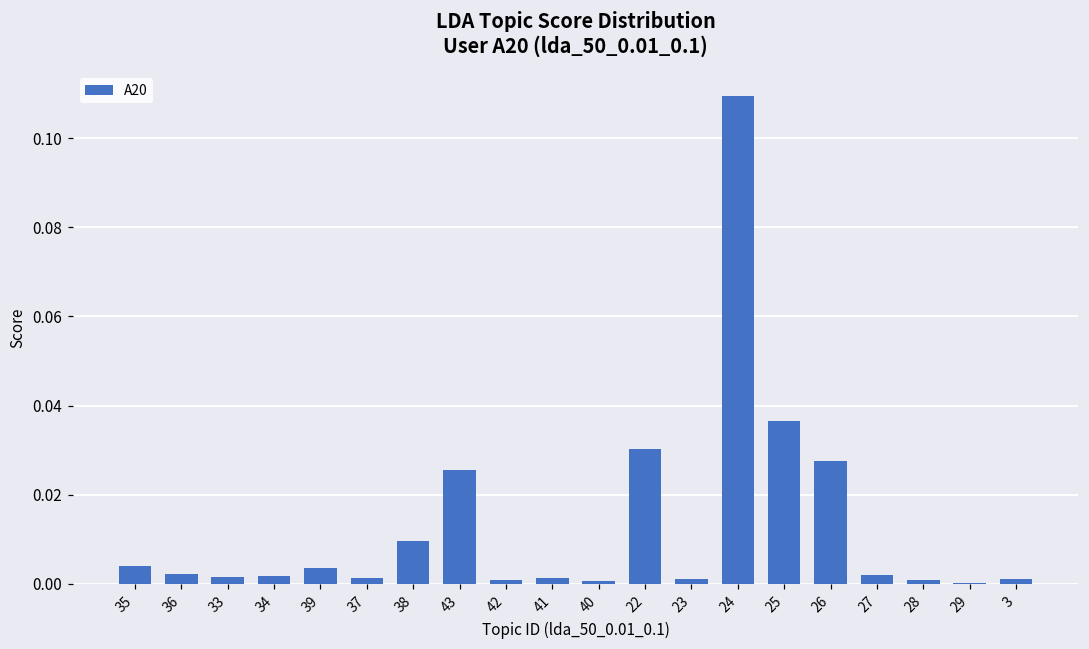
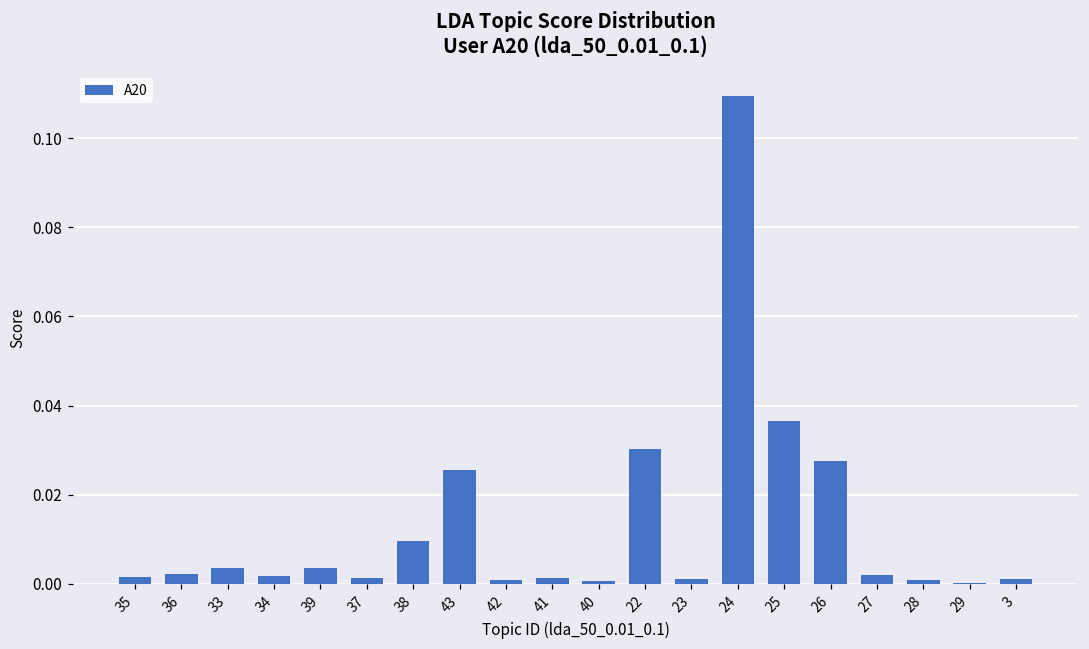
  {
-   "35": 0.004,
+   "35": 0.001,
    "36": 0.002,
-   "33": 0.002,
+   "33": 0.004,
    "34": 0.002,
    "39": 0.004,
    "37": 0.001,
    "38": 0.010,
    "43": 0.026,
    "42": 0.001,
    "41": 0.001,
    "22": 0.030,
    "23": 0.001,
    "24": 0.110,
    "25": 0.036,
    "26": 0.027,
    "27": 0.002,
    "28": 0.001,
    "3": 0.001
  }
